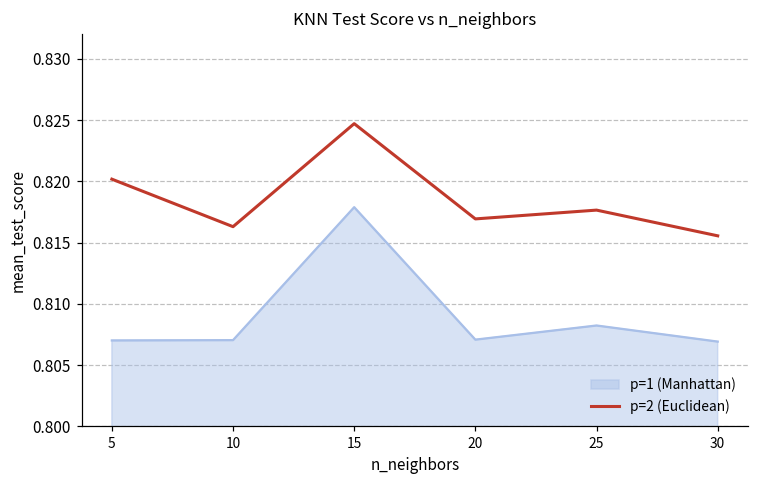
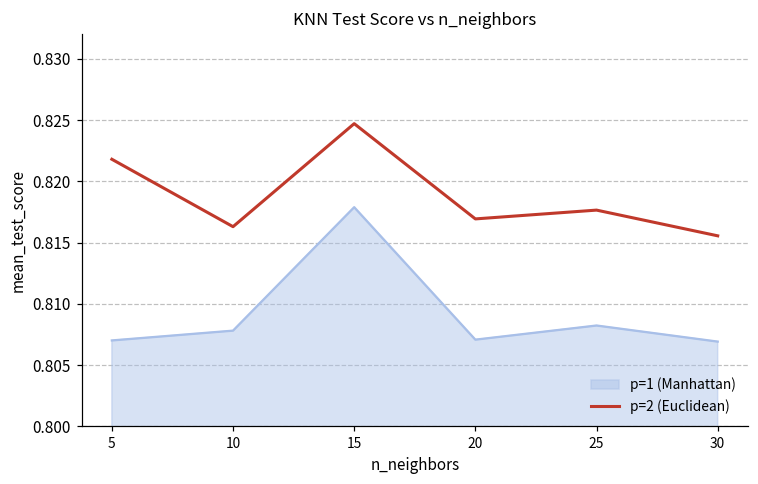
  {
    "p=1 (Manhattan)": {
      "5": 0.8070,
-     "10": 0.8070,
+     "10": 0.8078,
      "15": 0.8179,
      "20": 0.8071,
      "25": 0.8082,
      "30": 0.8069
    },
    "p=2 (Euclidean)": {
-     "5": 0.8202,
+     "5": 0.8218,
      "10": 0.8163,
      "15": 0.8247,
      "20": 0.8169,
      "25": 0.8177,
      "30": 0.8156
    }
  }
